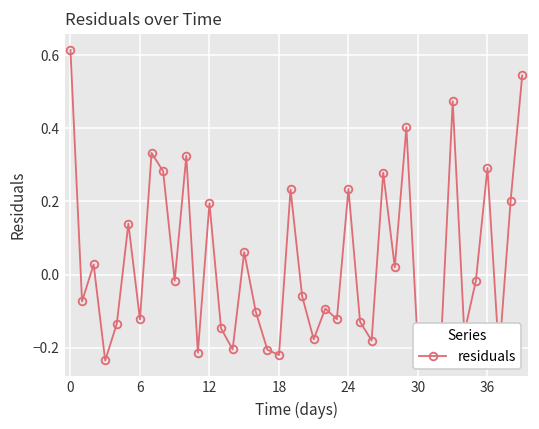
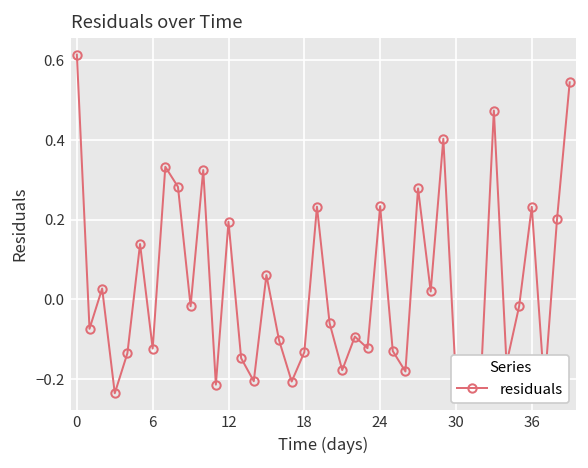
  {
    "0": 0.61,
    "6": -0.12,
    "12": 0.20,
-   "18": -0.22,
+   "18": -0.13,
    "24": 0.23,
-   "36": 0.29
+   "36": 0.23
  }
